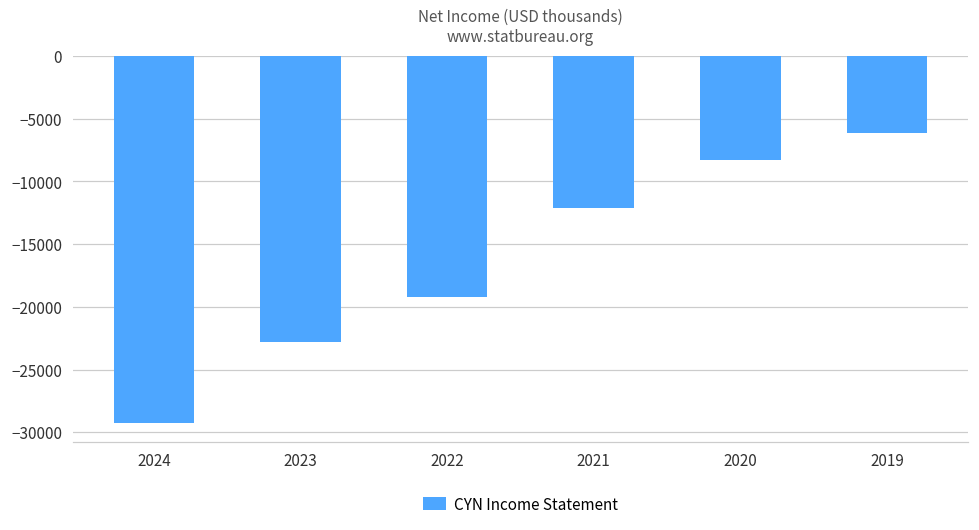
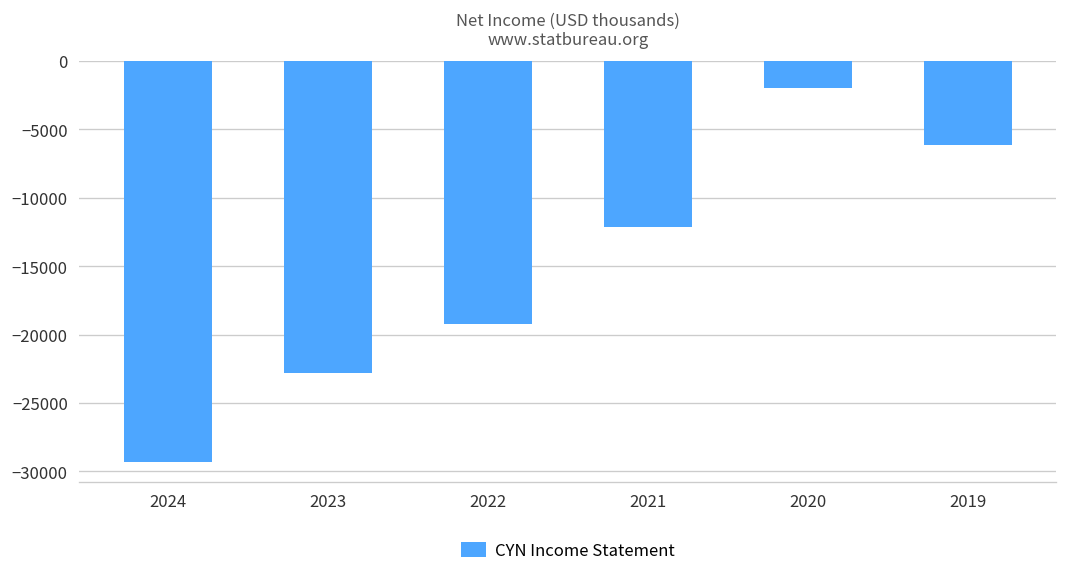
  {
    "2024": -29300,
    "2023": -22800,
    "2022": -19200,
    "2021": -12100,
-   "2020": -8300,
+   "2020": -2000,
    "2019": -6100
  }
